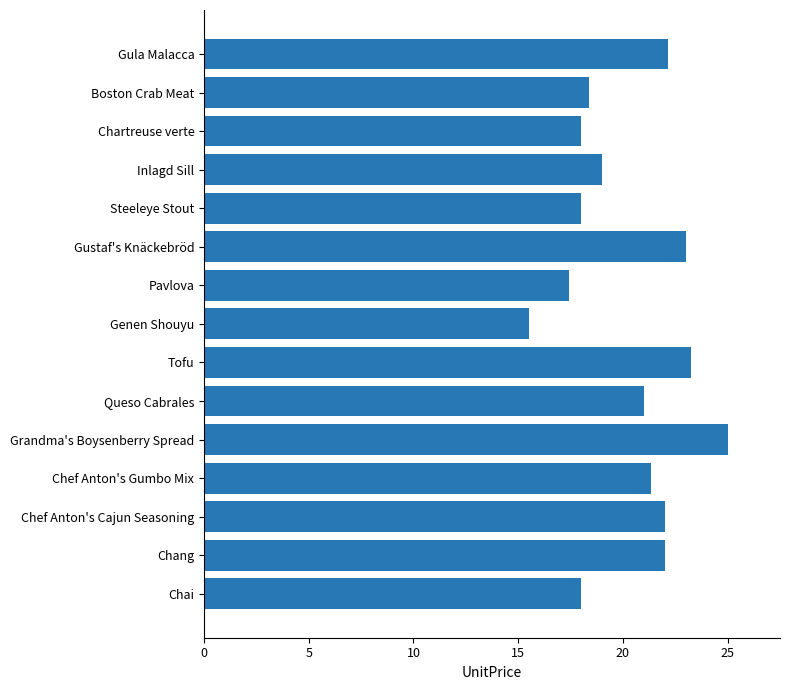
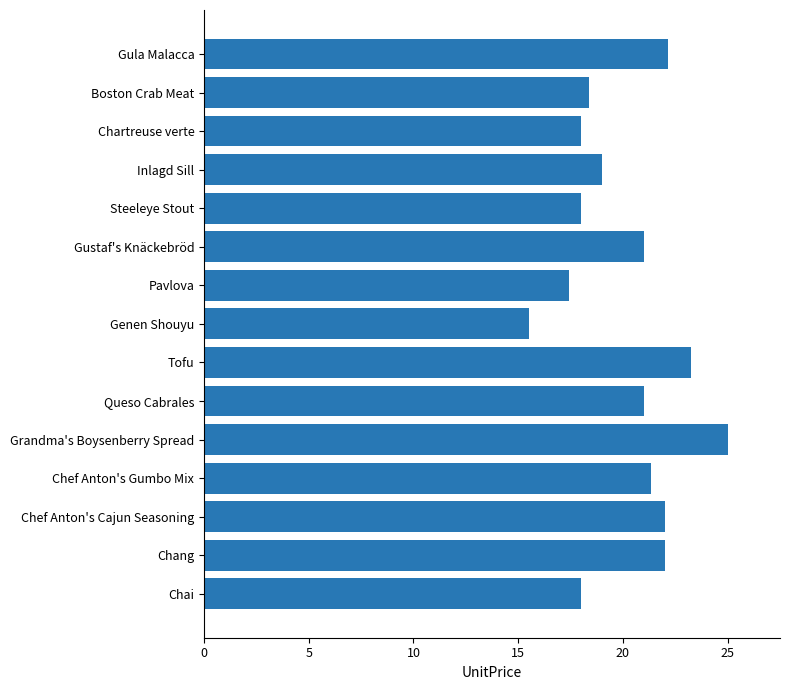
  {
    "Gula Malacca": 22.2,
    "Boston Crab Meat": 18.4,
    "Chartreuse verte": 18,
    "Inlagd Sill": 19,
    "Steeleye Stout": 18,
-   "Gustaf's Knäckebröd": 23,
+   "Gustaf's Knäckebröd": 21,
    "Pavlova": 17.5,
    "Genen Shouyu": 15.5,
    "Tofu": 23.3,
    "Queso Cabrales": 21,
    "Grandma's Boysenberry Spread": 25,
    "Chef Anton's Gumbo Mix": 21.4,
    "Chef Anton's Cajun Seasoning": 22,
    "Chang": 22,
    "Chai": 18
  }
